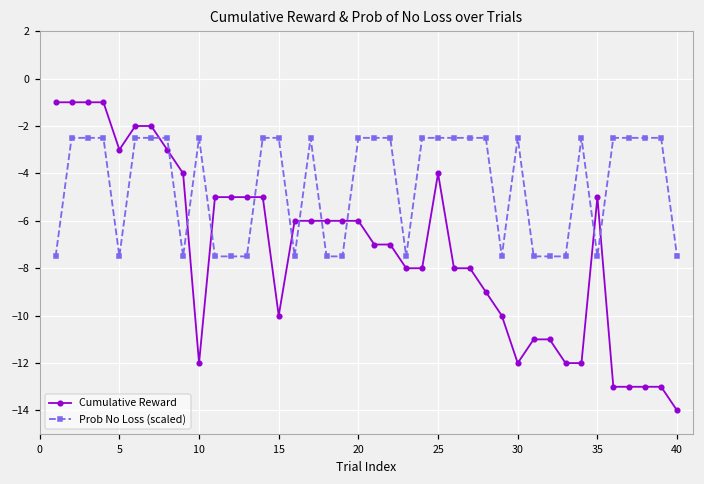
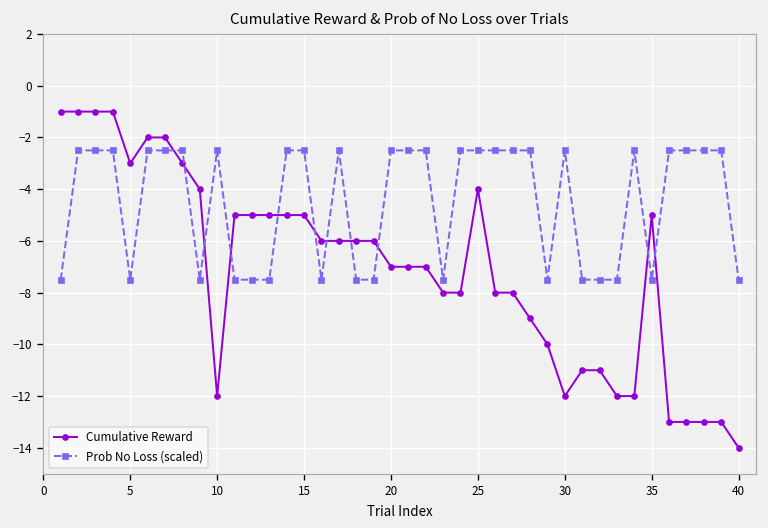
  {
    "Cumulative Reward": {
      "5": -3,
      "10": -12,
-     "15": -10,
-     "20": -6,
+     "15": -5,
+     "20": -7,
      "25": -4,
      "30": -12,
      "35": -5,
      "40": -14
    },
    "Prob No Loss (scaled)": {
      "5": -7.5,
      "10": -2.5,
      "15": -2.5,
      "20": -2.5,
      "25": -2.5,
      "30": -2.5,
      "35": -7.5,
      "40": -7.5
    }
  }
